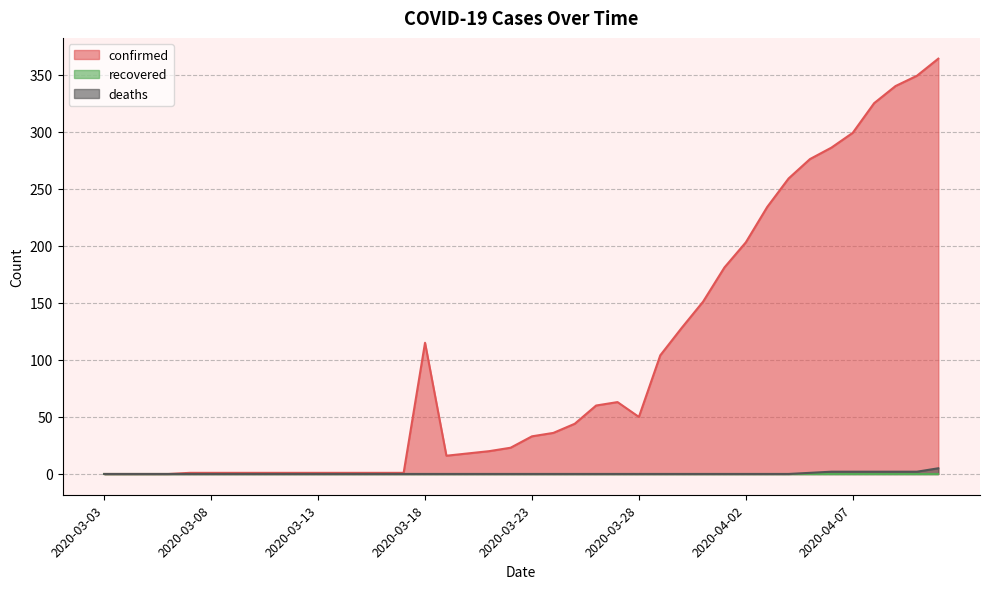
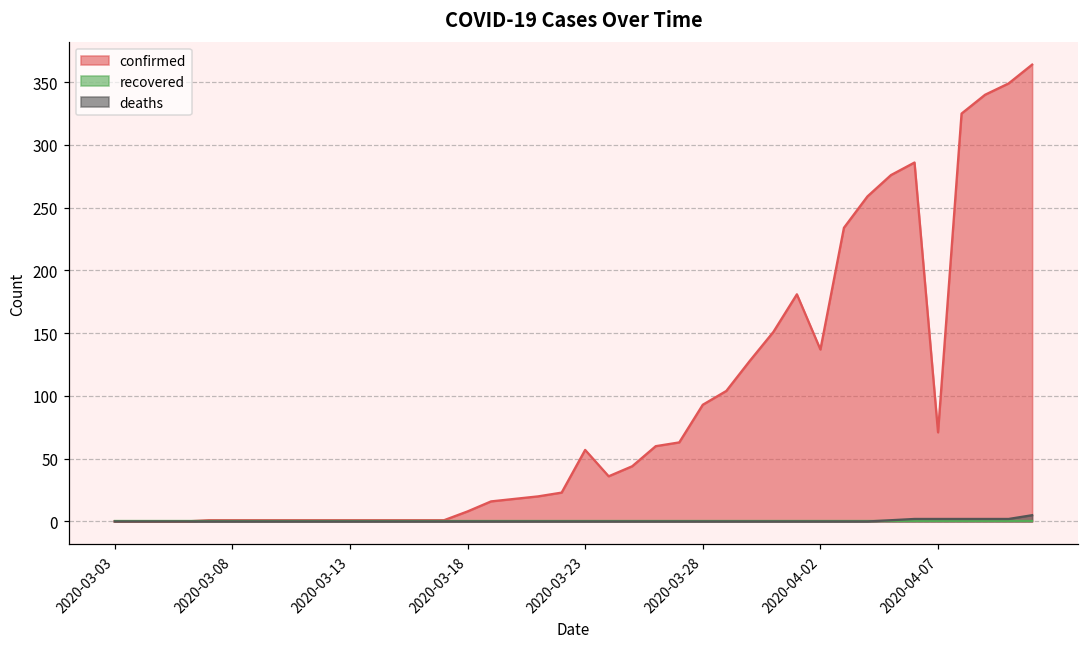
  {
    "confirmed": {
-     "2020-03-18": 115,
-     "2020-03-23": 33,
-     "2020-03-28": 50,
-     "2020-04-02": 203,
-     "2020-04-07": 299
+     "2020-03-18": 8,
+     "2020-03-23": 57,
+     "2020-03-28": 93,
+     "2020-04-02": 137,
+     "2020-04-07": 71
    }
  }
